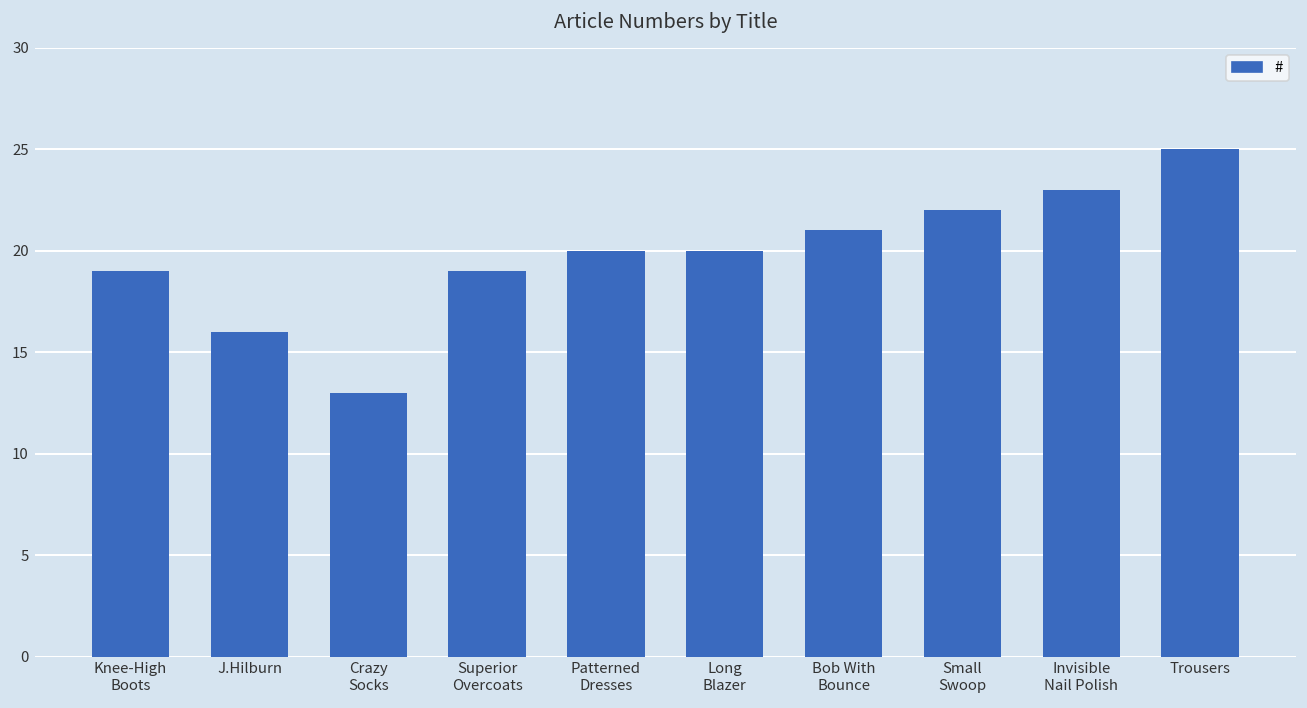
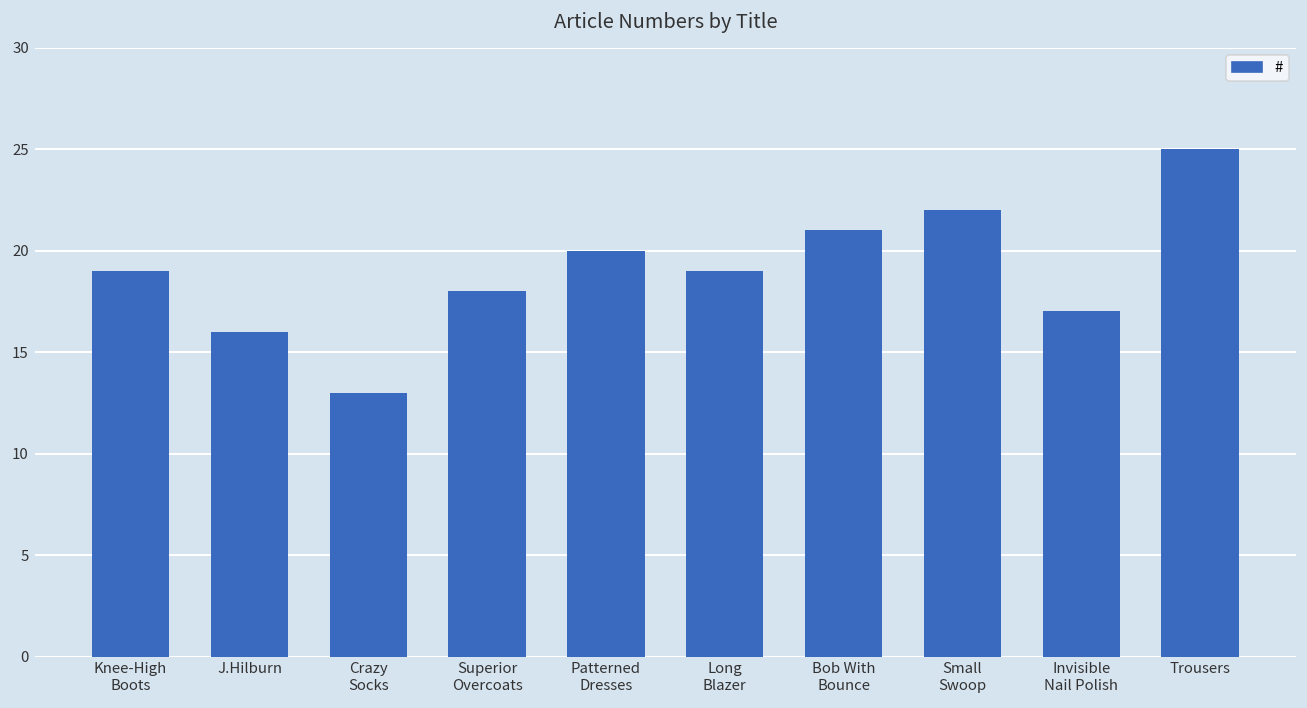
  {
    "Knee-High Boots": 19,
    "J.Hilburn": 16,
    "Crazy Socks": 13,
-   "Superior Overcoats": 19,
+   "Superior Overcoats": 18,
    "Patterned Dresses": 20,
-   "Long Blazer": 20,
+   "Long Blazer": 19,
    "Bob With Bounce": 21,
    "Small Swoop": 22,
-   "Invisible Nail Polish": 23,
+   "Invisible Nail Polish": 17,
    "Trousers": 25
  }
